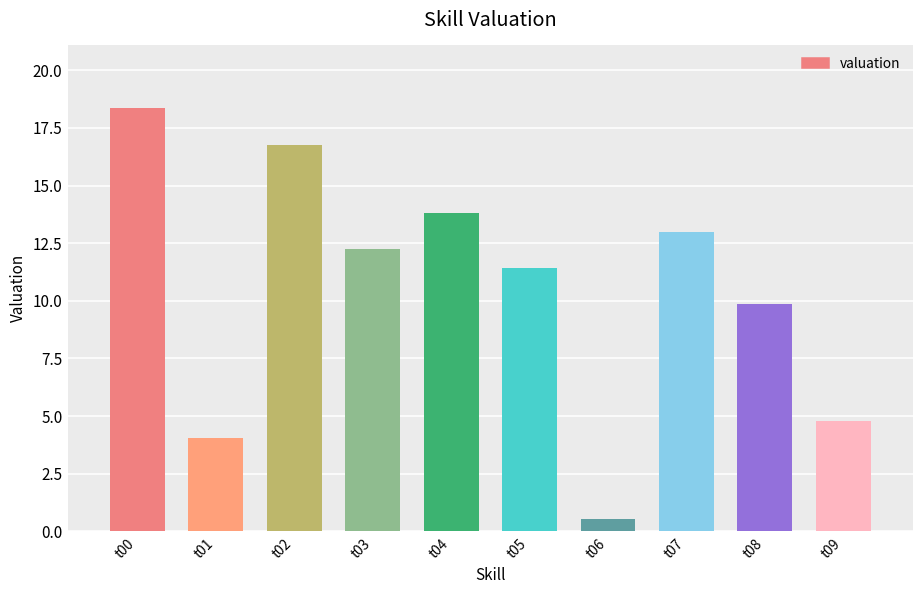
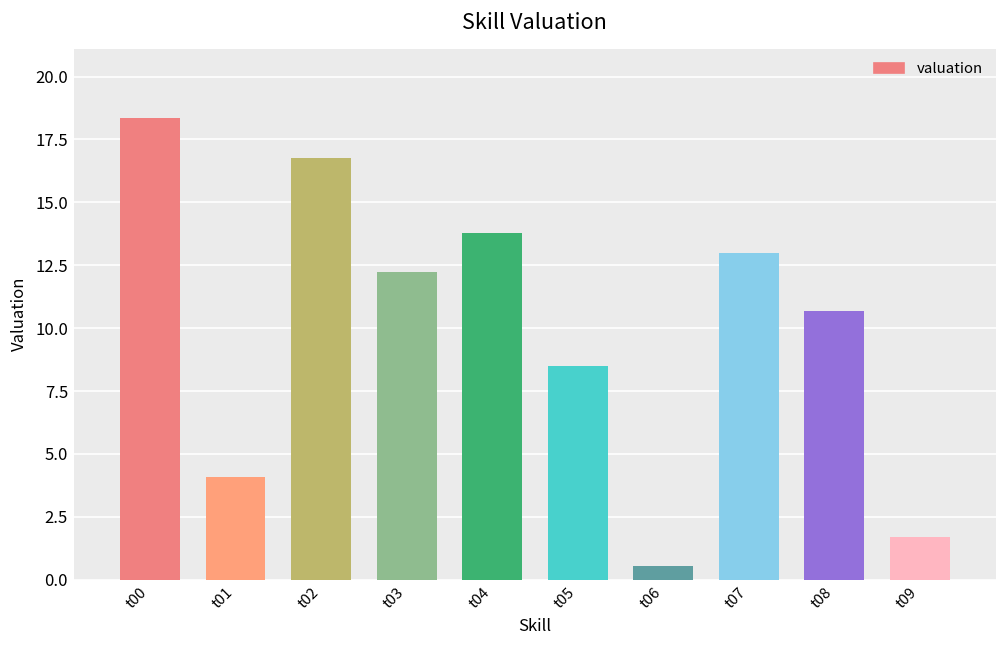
  {
    "t00": 18.4,
    "t01": 4.1,
    "t02": 16.8,
    "t03": 12.2,
    "t04": 13.8,
-   "t05": 11.4,
+   "t05": 8.5,
    "t06": 0.6,
    "t07": 13.0,
-   "t08": 9.9,
-   "t09": 4.8
+   "t08": 10.7,
+   "t09": 1.7
  }
